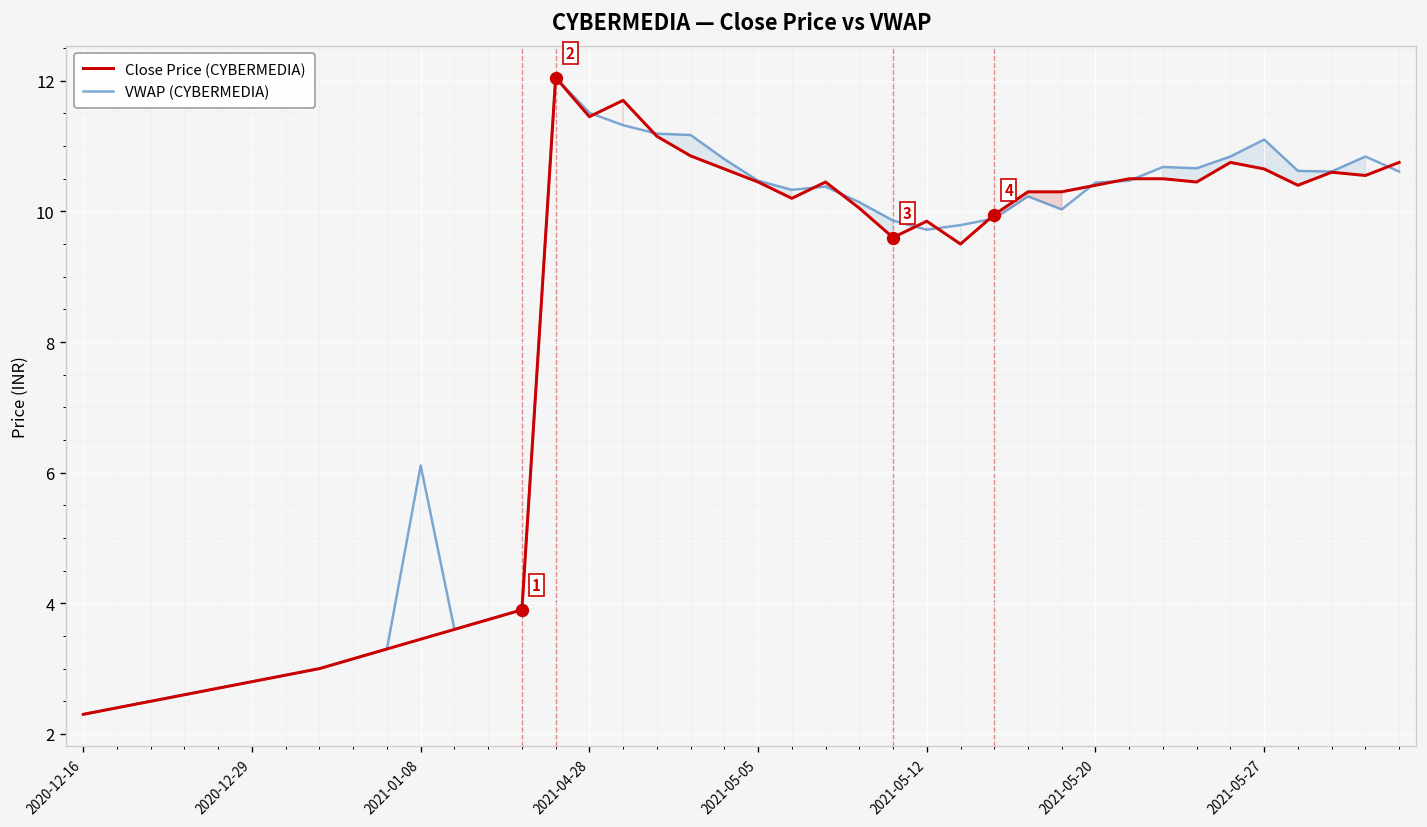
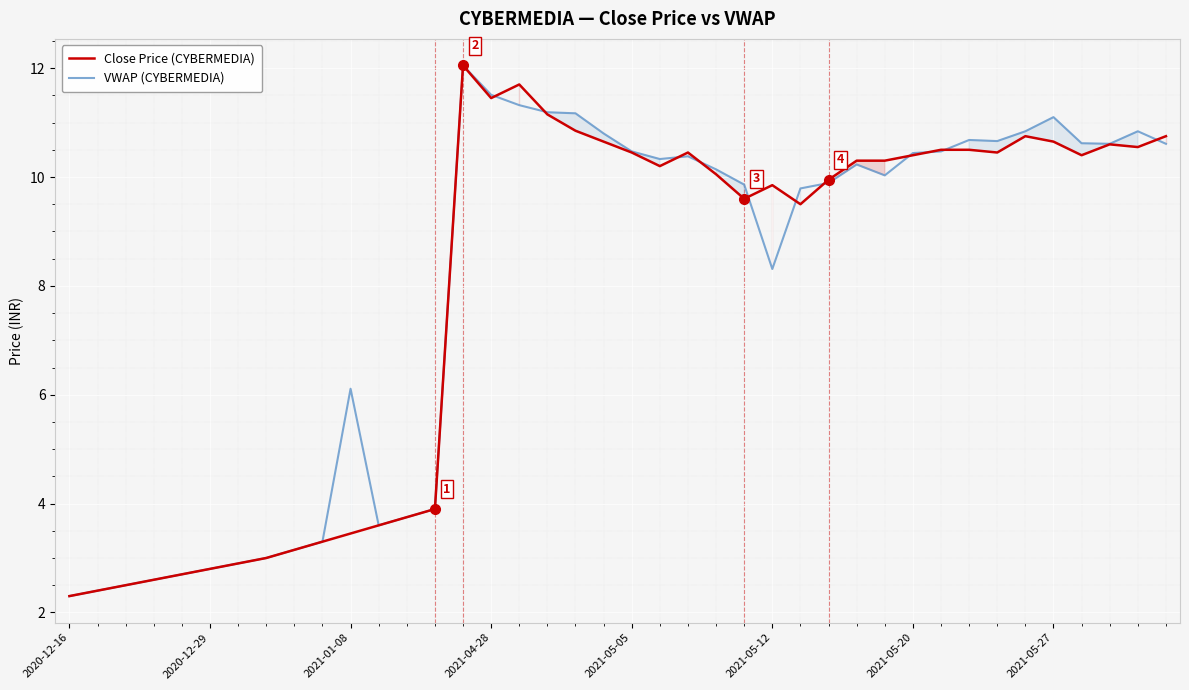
  {
    "VWAP (CYBERMEDIA)": {
      "2021-01-08": 6.1,
      "2021-04-28": 11.5,
-     "2021-05-12": 9.7,
+     "2021-05-12": 8.3,
      "2021-05-27": 11.1
    }
  }
